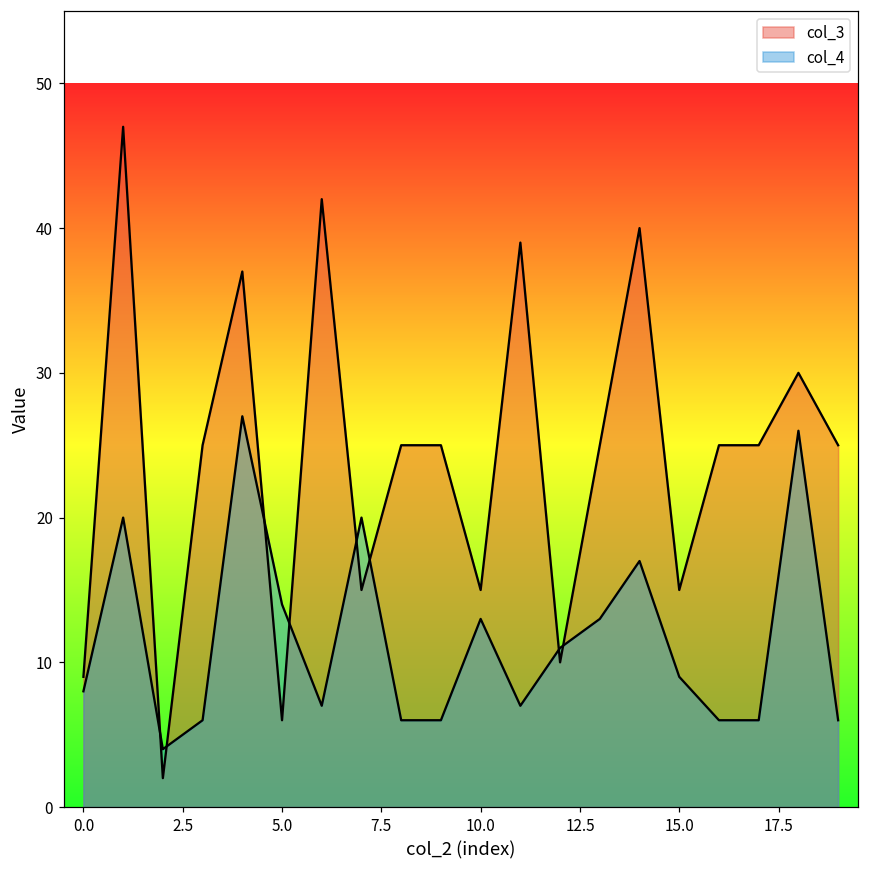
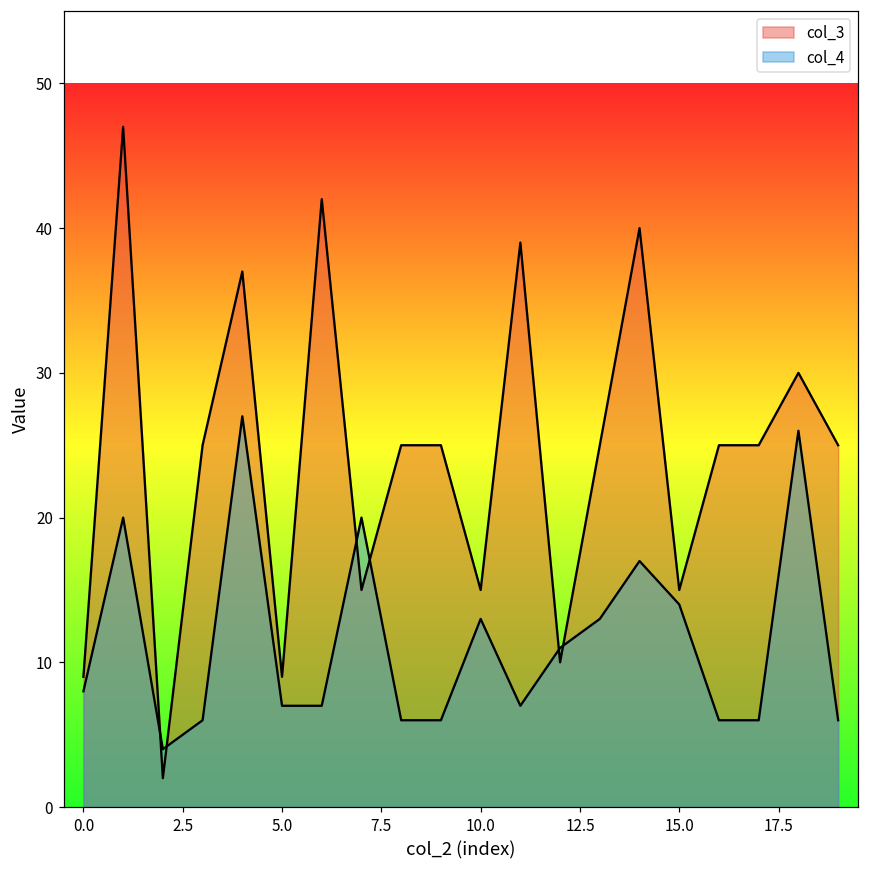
  {
    "col_3": {
      "0.0": 9,
-     "5.0": 6,
+     "5.0": 9,
      "10.0": 15,
      "15.0": 15
    },
    "col_4": {
      "0.0": 8,
-     "5.0": 14,
+     "5.0": 7,
      "10.0": 13,
-     "15.0": 9
+     "15.0": 14
    }
  }
